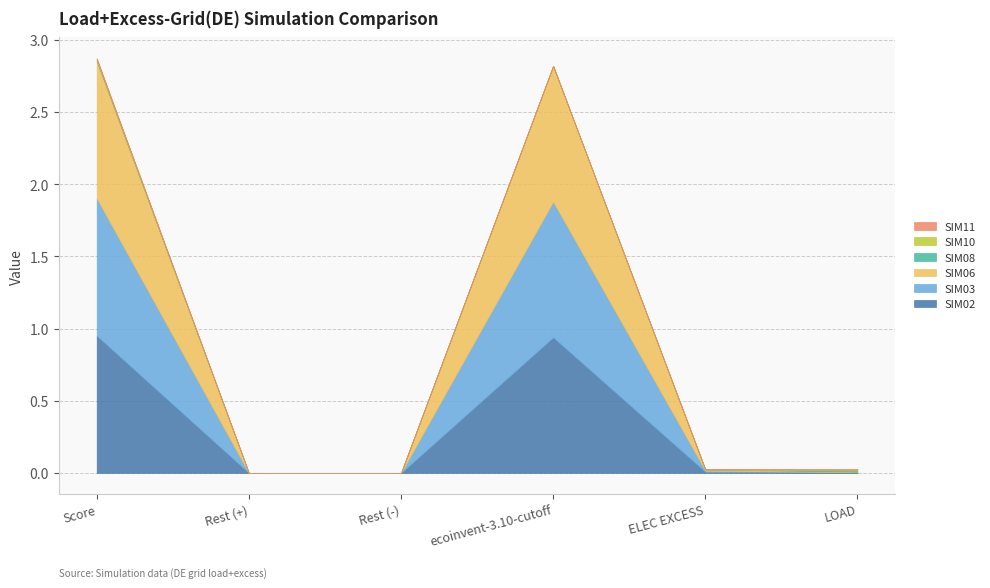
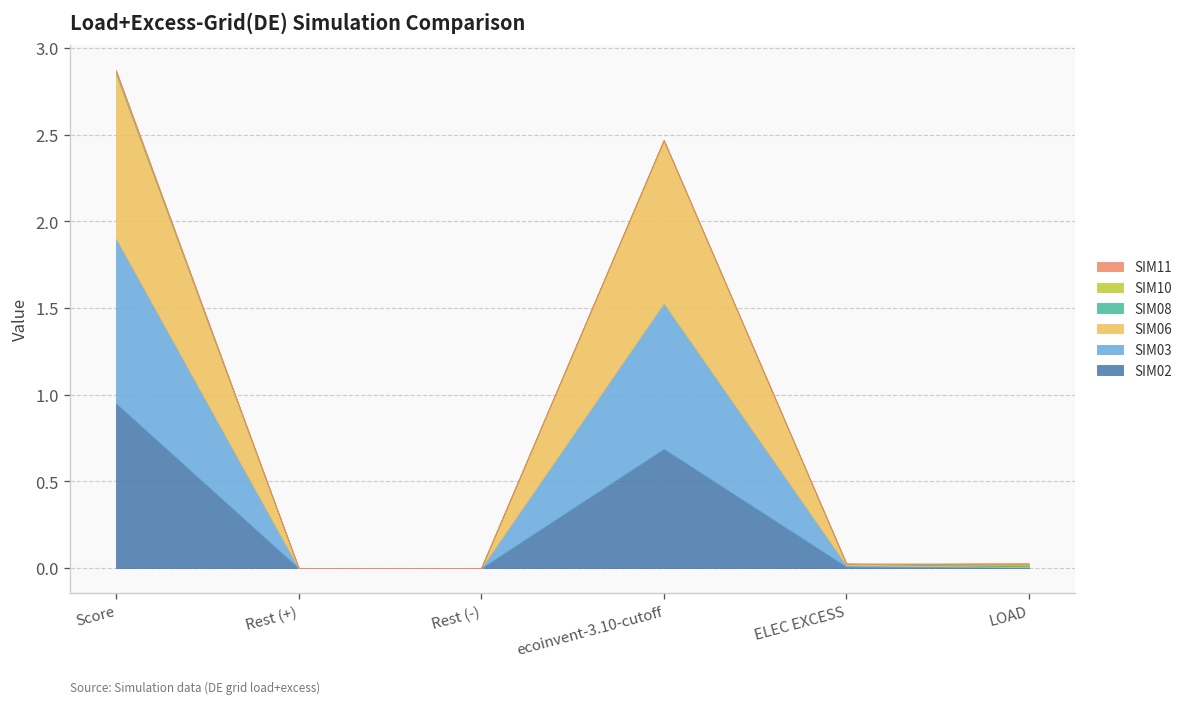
  {
    "SIM02": {
      "Score": 0.95,
-     "ecoinvent-3.10-cutoff": 0.94
+     "ecoinvent-3.10-cutoff": 0.69
    },
    "SIM03": {
      "Score": 0.95,
-     "ecoinvent-3.10-cutoff": 0.94
+     "ecoinvent-3.10-cutoff": 0.84
    }
  }
